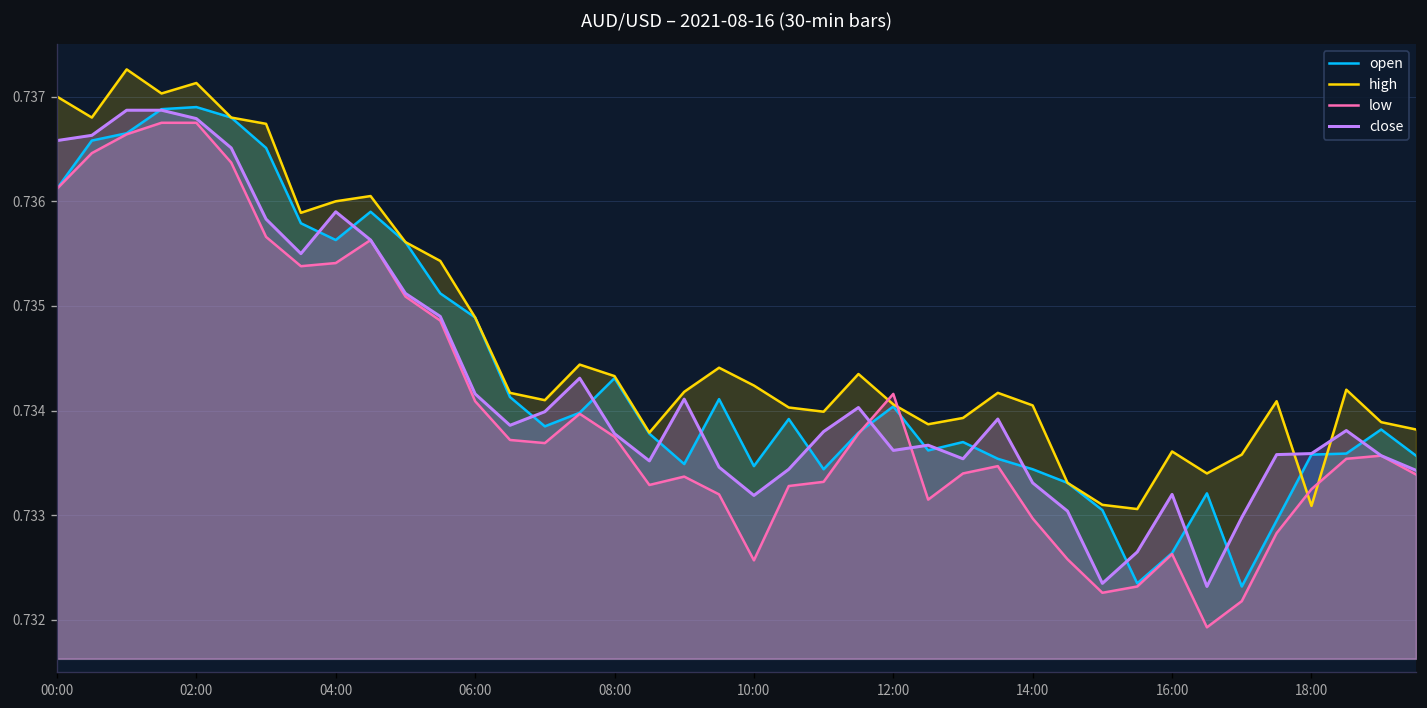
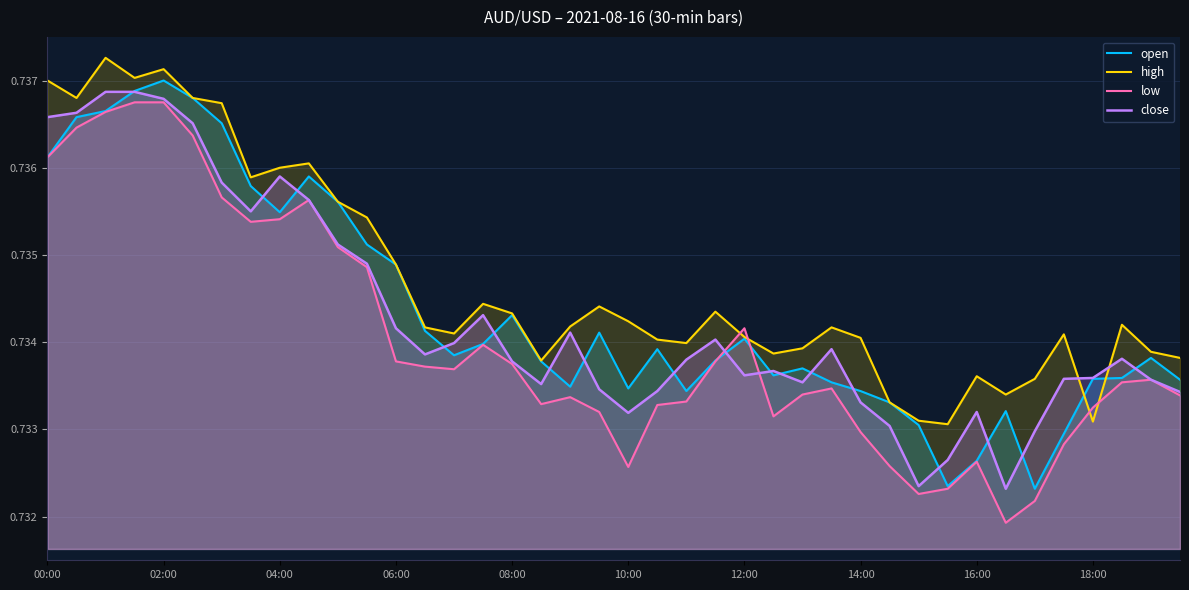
  {
    "open": {
-     "02:00": 0.7369,
-     "04:00": 0.7356,
+     "02:00": 0.7370,
+     "04:00": 0.7355,
      "10:00": 0.7335,
      "14:00": 0.7334
    },
    "high": {
      "00:00": 0.7370,
      "02:00": 0.7371,
      "04:00": 0.7360,
      "10:00": 0.7342,
      "14:00": 0.7341,
      "16:00": 0.7336,
      "18:00": 0.7331
    },
    "low": {
      "02:00": 0.7368,
      "04:00": 0.7354,
-     "06:00": 0.7341,
+     "06:00": 0.7338,
      "08:00": 0.7338,
      "10:00": 0.7326,
      "12:00": 0.7342,
      "14:00": 0.7330,
      "18:00": 0.7333
    },
    "close": {
      "00:00": 0.7366,
      "02:00": 0.7368,
      "04:00": 0.7359,
      "06:00": 0.7342,
      "08:00": 0.7338,
      "10:00": 0.7332,
      "12:00": 0.7336,
      "14:00": 0.7333,
      "16:00": 0.7332
    }
  }
